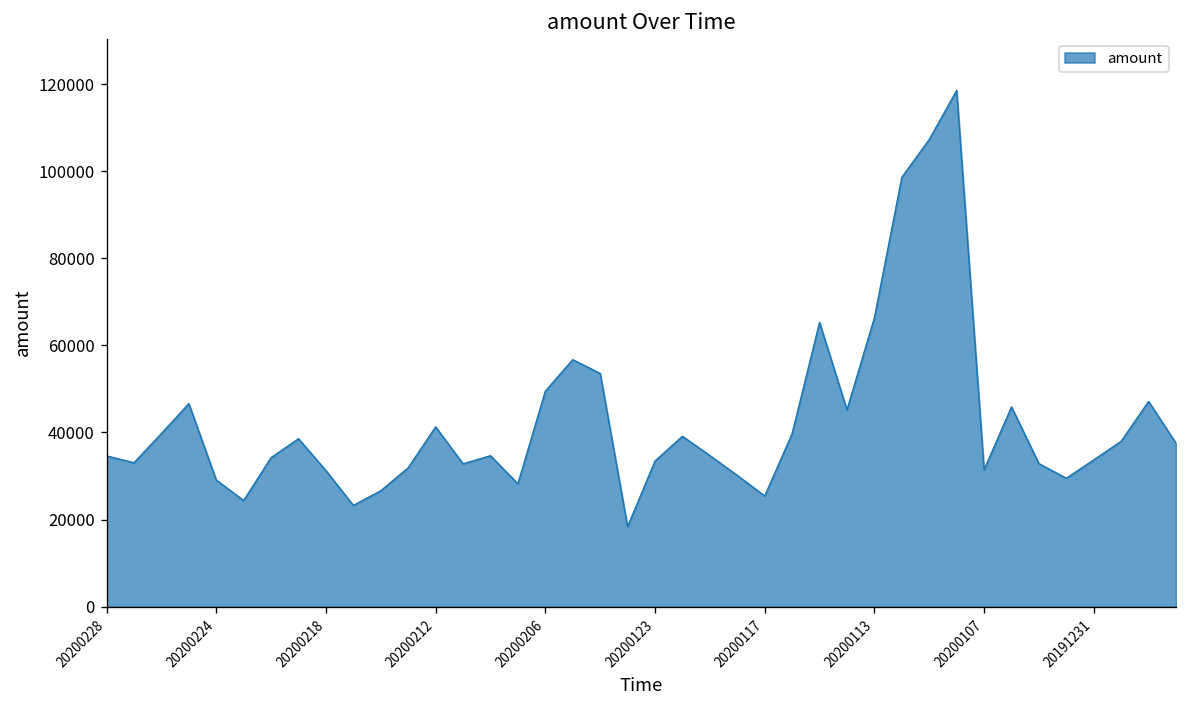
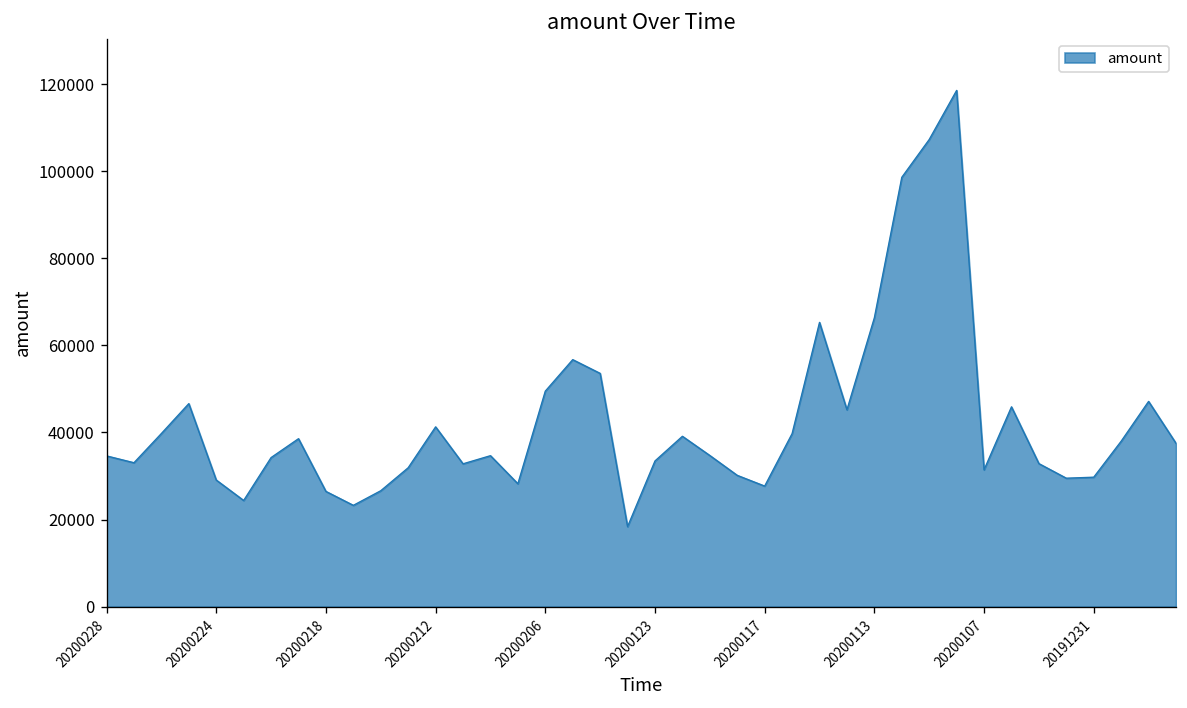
  {
    "20200228": 35000,
    "20200224": 29000,
-   "20200218": 31000,
+   "20200218": 26000,
    "20200212": 41000,
    "20200206": 49000,
    "20200123": 33000,
-   "20200117": 25000,
+   "20200117": 28000,
    "20200113": 66000,
    "20200107": 31000,
-   "20191231": 34000
+   "20191231": 30000
  }
